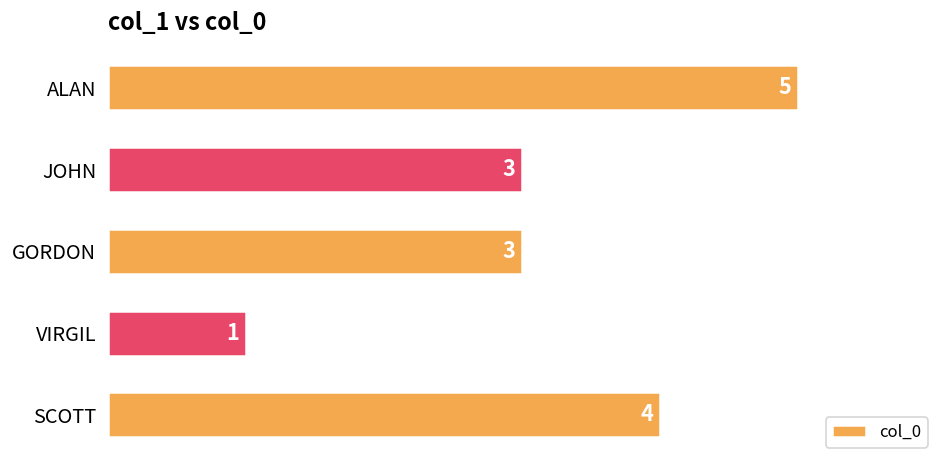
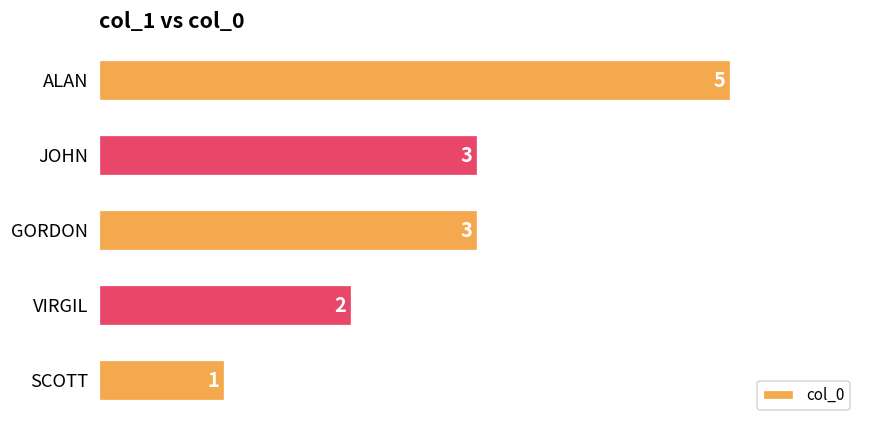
  {
    "ALAN": 5,
    "JOHN": 3,
    "GORDON": 3,
-   "VIRGIL": 1,
-   "SCOTT": 4
+   "VIRGIL": 2,
+   "SCOTT": 1
  }
